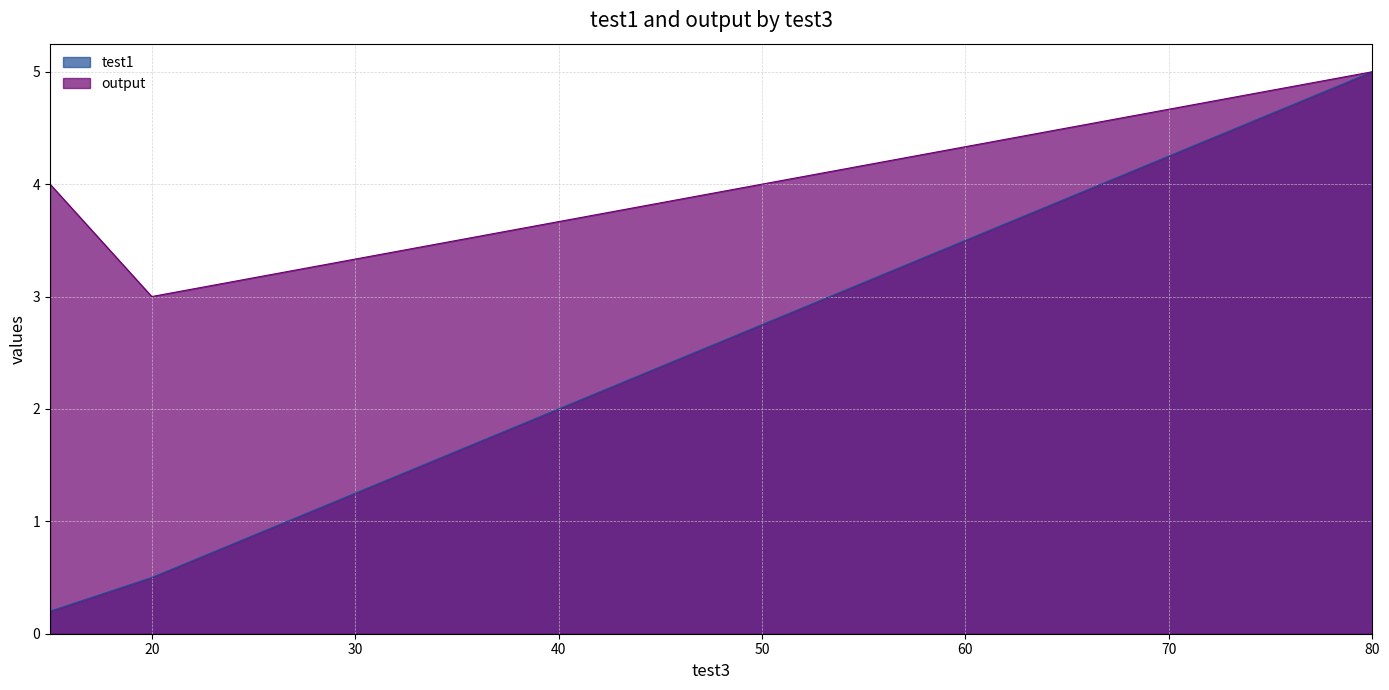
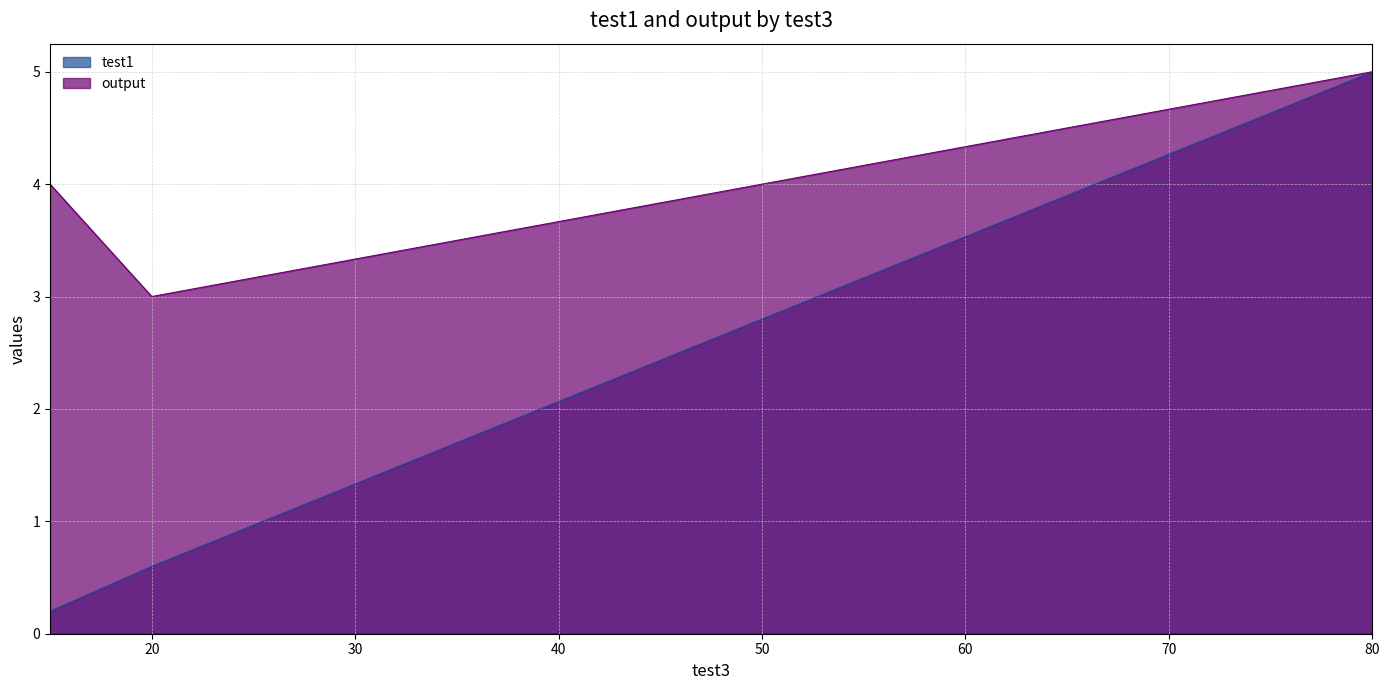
  {
    "test1": {
-     "20": 0.5
+     "20": 0.6
    },
    "output": {
      "20": 3.0
    }
  }
